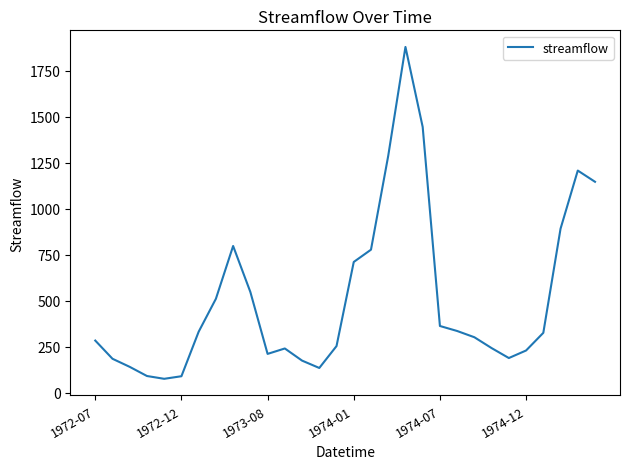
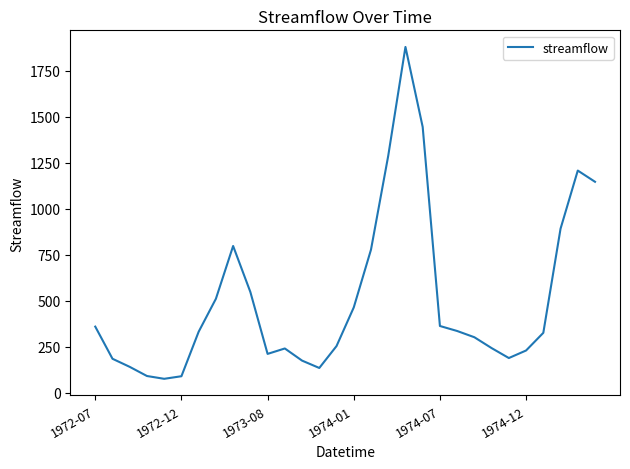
  {
-   "1972-07": 280,
+   "1972-07": 360,
    "1972-12": 90,
    "1973-08": 210,
-   "1974-01": 710,
+   "1974-01": 460,
    "1974-07": 360,
    "1974-12": 230
  }
